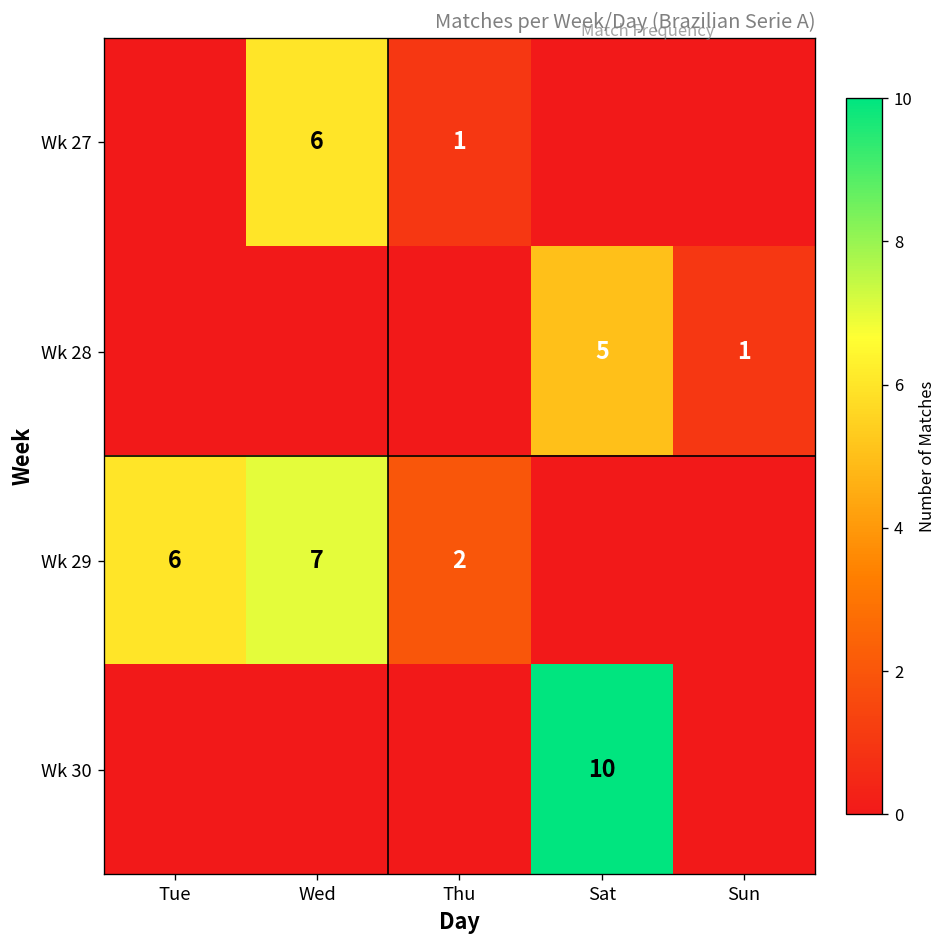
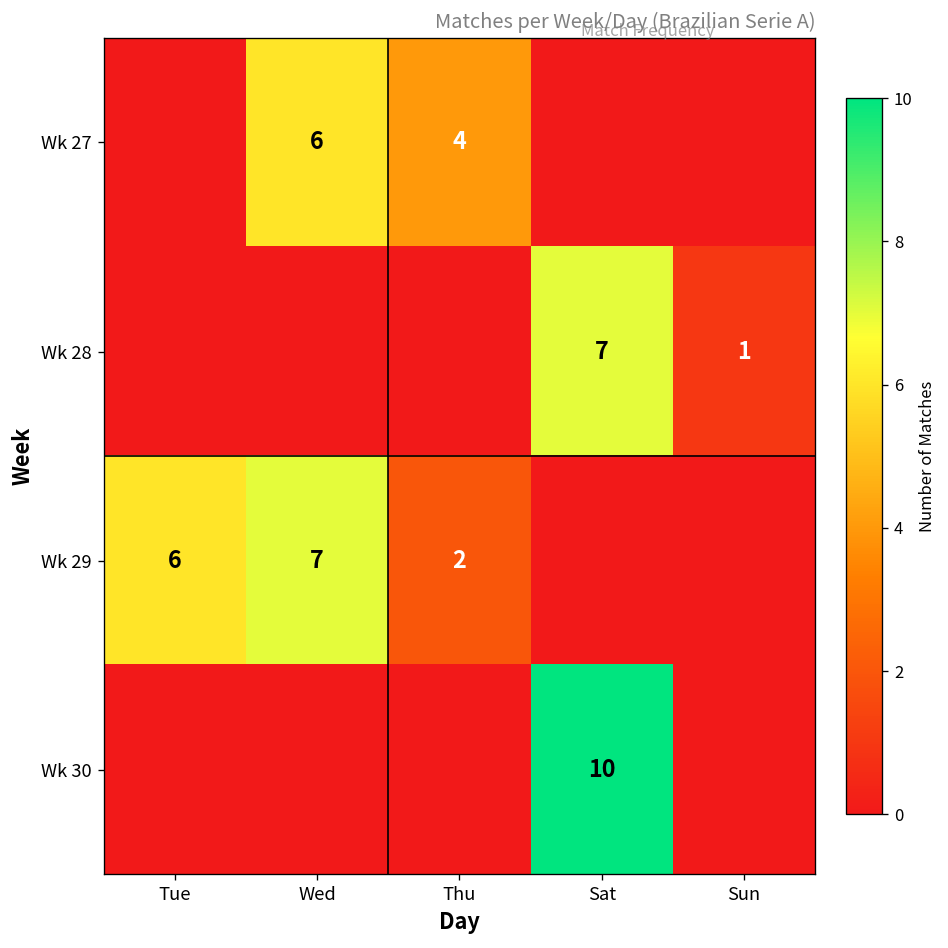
  {
    "Wk 27": {
      "Wed": 6,
-     "Thu": 1
+     "Thu": 4
    },
    "Wk 28": {
-     "Sat": 5,
+     "Sat": 7,
      "Sun": 1
    },
    "Wk 29": {
      "Tue": 6,
      "Wed": 7,
      "Thu": 2
    },
    "Wk 30": {
      "Sat": 10
    }
  }
